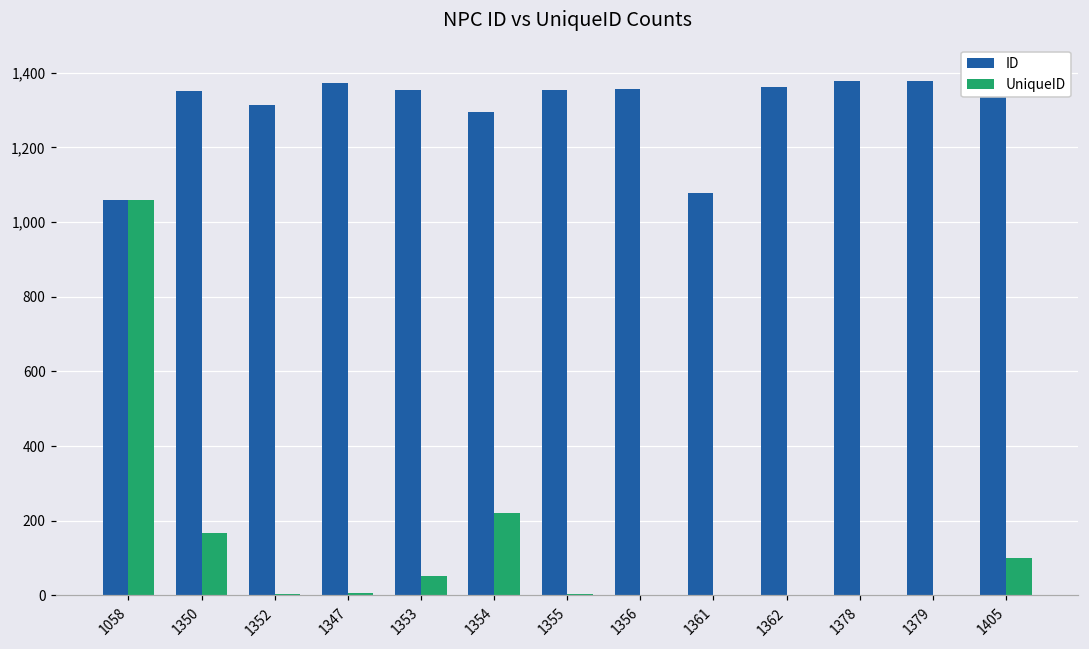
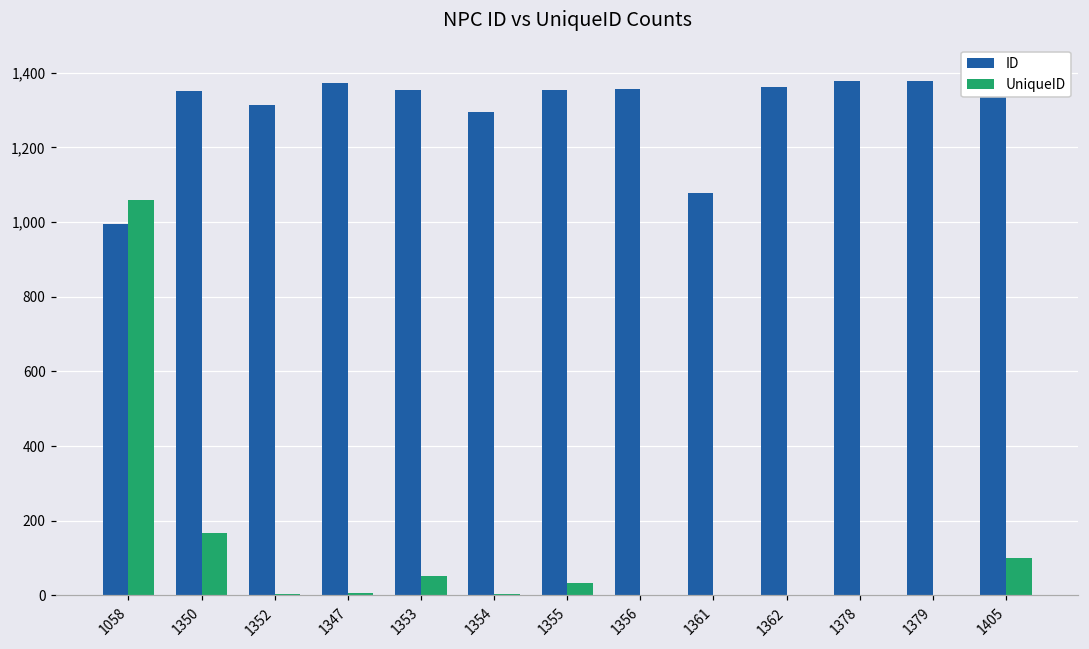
  {
    "ID": {
-     "1058": "1,060",
+     "1058": "1,000",
      "1350": "1,350",
      "1352": "1,310",
      "1347": "1,370",
      "1353": "1,350",
      "1354": "1,300",
      "1355": "1,360",
      "1356": "1,360",
      "1361": "1,080",
      "1362": "1,360",
      "1378": "1,380",
      "1379": "1,380"
    },
    "UniqueID": {
      "1058": "1,060",
      "1350": "170",
      "1353": "50",
-     "1354": "220",
-     "1355": "0",
+     "1354": "10",
+     "1355": "30",
      "1361": "0",
      "1362": "0",
      "1378": "0",
      "1379": "0",
      "1405": "100"
    }
  }
